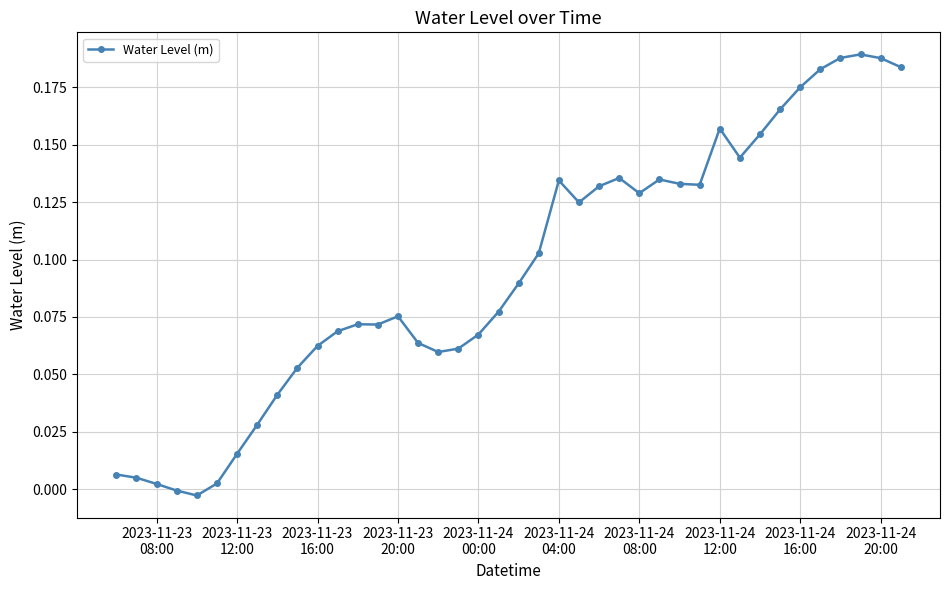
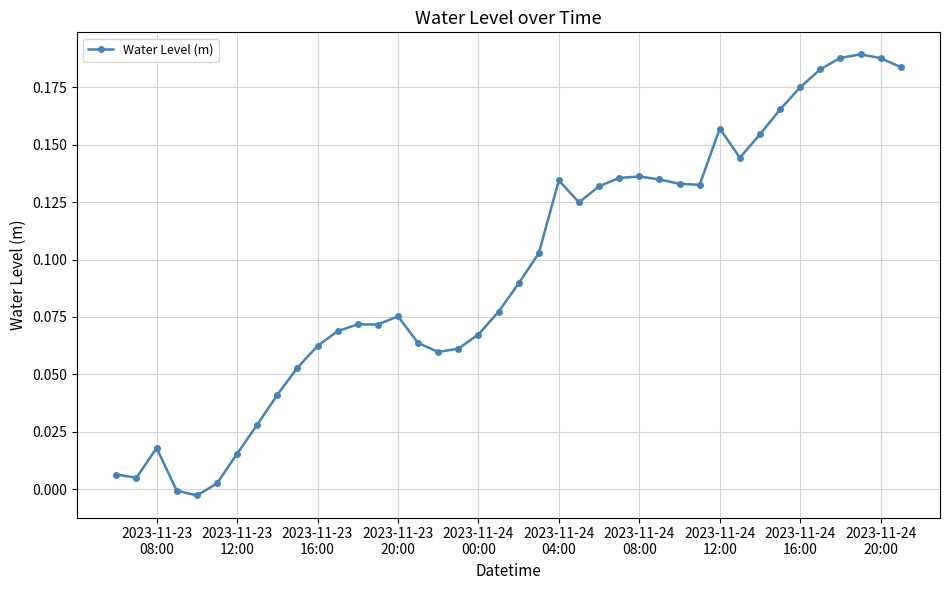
  {
-   "2023-11-23 08:00": 0.002,
+   "2023-11-23 08:00": 0.018,
    "2023-11-23 12:00": 0.015,
    "2023-11-23 16:00": 0.062,
    "2023-11-23 20:00": 0.075,
    "2023-11-24 00:00": 0.067,
    "2023-11-24 04:00": 0.134,
-   "2023-11-24 08:00": 0.129,
+   "2023-11-24 08:00": 0.136,
    "2023-11-24 12:00": 0.157,
    "2023-11-24 16:00": 0.175,
    "2023-11-24 20:00": 0.188
  }
